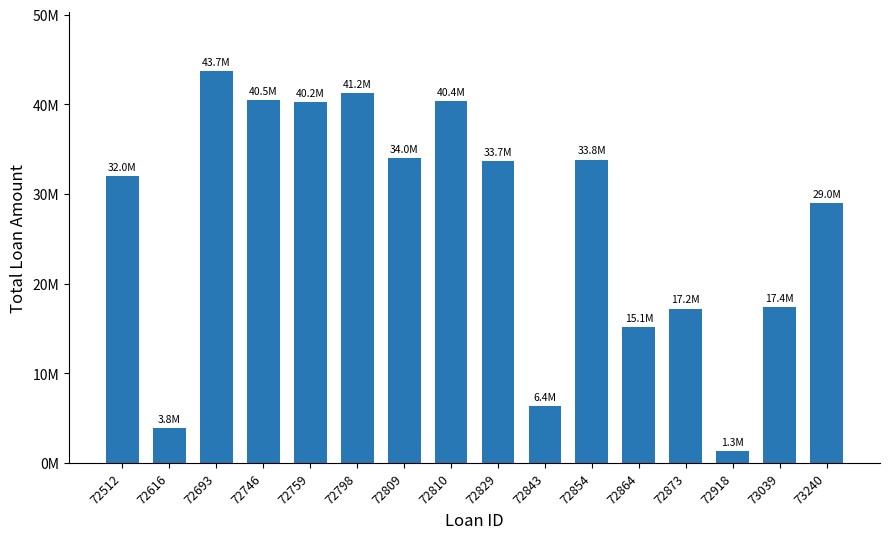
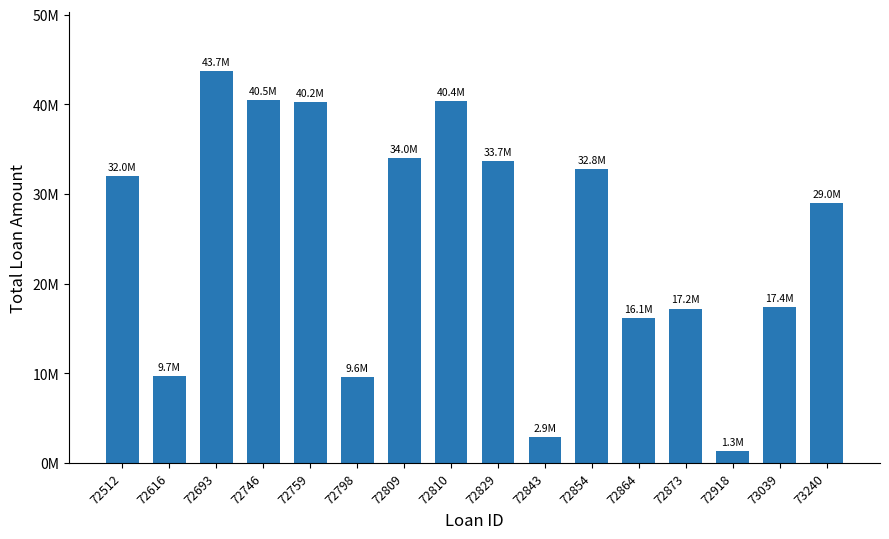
  {
    "72512": "32.0M",
-   "72616": "3.8M",
+   "72616": "9.7M",
    "72693": "43.7M",
    "72746": "40.5M",
    "72759": "40.2M",
-   "72798": "41.2M",
+   "72798": "9.6M",
    "72809": "34.0M",
    "72810": "40.4M",
    "72829": "33.7M",
-   "72843": "6.4M",
-   "72854": "33.8M",
-   "72864": "15.1M",
+   "72843": "2.9M",
+   "72854": "32.8M",
+   "72864": "16.1M",
    "72873": "17.2M",
    "72918": "1.3M",
    "73039": "17.4M",
    "73240": "29.0M"
  }
